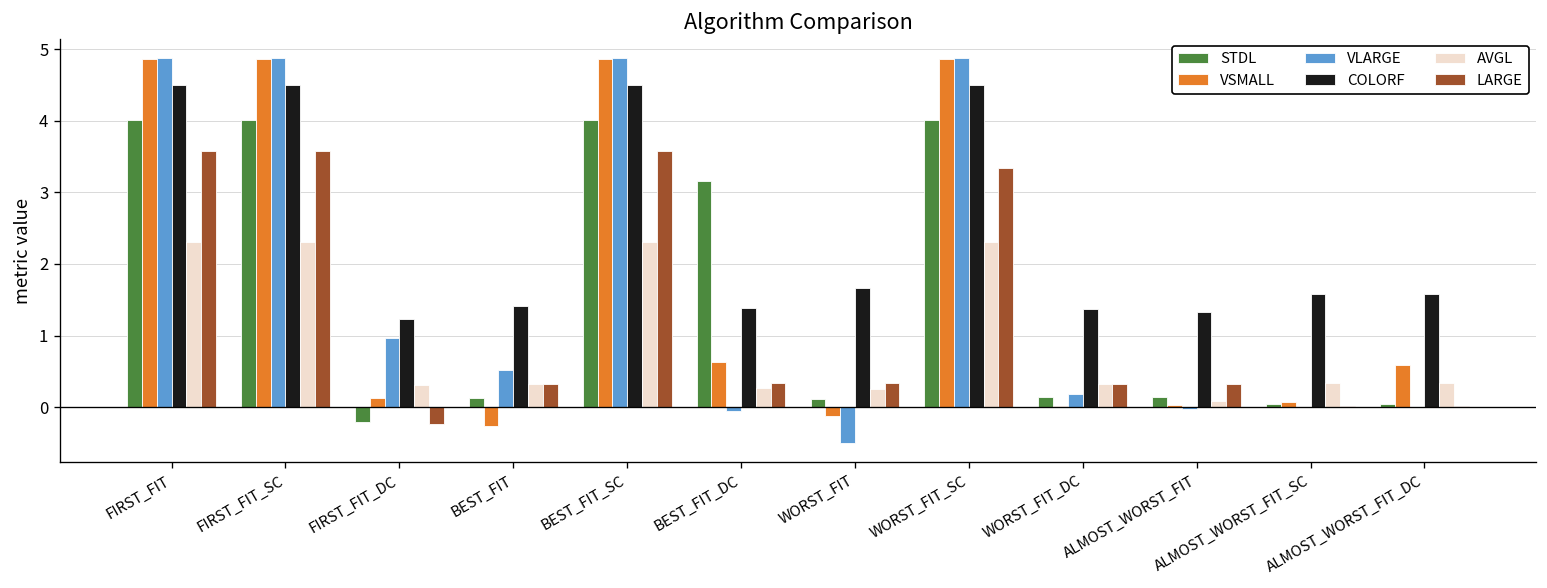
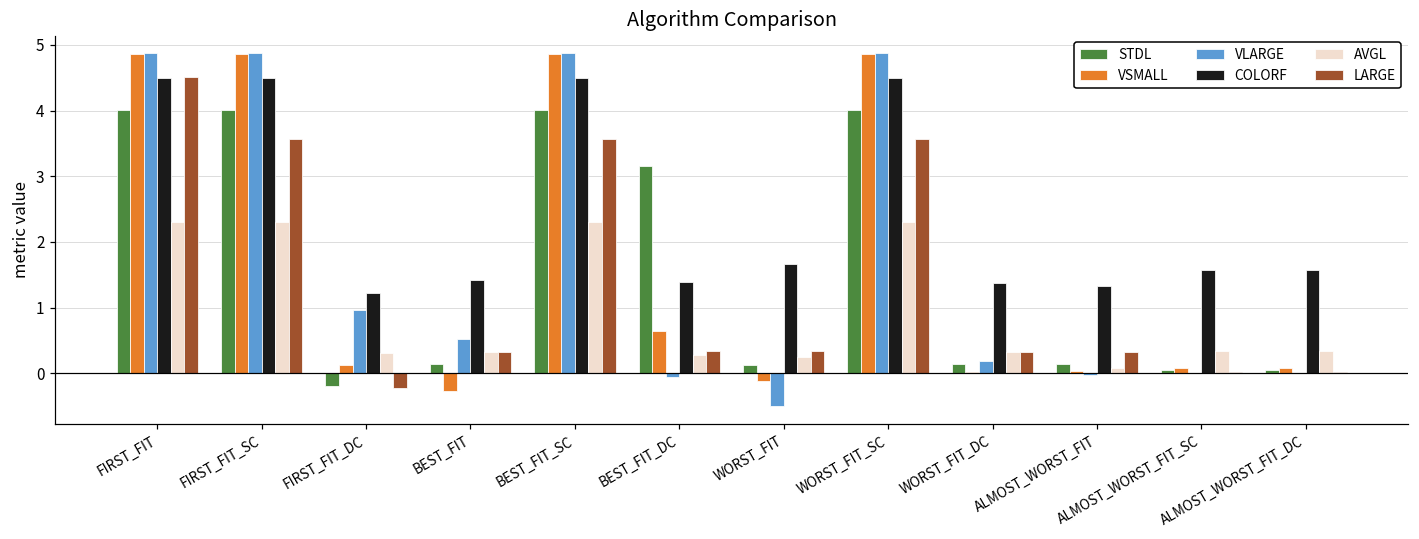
  {
    "STDL": {
      "FIRST_FIT": 4.0,
      "FIRST_FIT_SC": 4.0,
      "FIRST_FIT_DC": -0.2,
      "BEST_FIT": 0.1,
      "BEST_FIT_SC": 4.0,
      "BEST_FIT_DC": 3.2,
      "WORST_FIT": 0.1,
      "WORST_FIT_SC": 4.0,
      "WORST_FIT_DC": 0.1,
      "ALMOST_WORST_FIT": 0.1,
      "ALMOST_WORST_FIT_SC": 0.0,
      "ALMOST_WORST_FIT_DC": 0.0
    },
    "VSMALL": {
      "FIRST_FIT": 4.9,
      "FIRST_FIT_SC": 4.9,
      "FIRST_FIT_DC": 0.1,
      "BEST_FIT": -0.3,
      "BEST_FIT_SC": 4.9,
      "BEST_FIT_DC": 0.6,
      "WORST_FIT": -0.1,
      "WORST_FIT_SC": 4.9,
      "ALMOST_WORST_FIT_SC": 0.1,
-     "ALMOST_WORST_FIT_DC": 0.6
+     "ALMOST_WORST_FIT_DC": 0.1
    },
    "VLARGE": {
      "FIRST_FIT": 4.9,
      "FIRST_FIT_SC": 4.9,
      "FIRST_FIT_DC": 1.0,
      "BEST_FIT": 0.5,
      "BEST_FIT_SC": 4.9,
      "BEST_FIT_DC": -0.1,
      "WORST_FIT": -0.5,
      "WORST_FIT_SC": 4.9,
      "WORST_FIT_DC": 0.2
    },
    "COLORF": {
      "FIRST_FIT": 4.5,
      "FIRST_FIT_SC": 4.5,
      "FIRST_FIT_DC": 1.2,
      "BEST_FIT": 1.4,
      "BEST_FIT_SC": 4.5,
      "BEST_FIT_DC": 1.4,
      "WORST_FIT": 1.7,
      "WORST_FIT_SC": 4.5,
      "WORST_FIT_DC": 1.4,
      "ALMOST_WORST_FIT": 1.3,
      "ALMOST_WORST_FIT_SC": 1.6,
      "ALMOST_WORST_FIT_DC": 1.6
    },
    "AVGL": {
      "FIRST_FIT": 2.3,
      "FIRST_FIT_SC": 2.3,
      "FIRST_FIT_DC": 0.3,
      "BEST_FIT": 0.3,
      "BEST_FIT_SC": 2.3,
      "BEST_FIT_DC": 0.3,
      "WORST_FIT": 0.3,
      "WORST_FIT_SC": 2.3,
      "WORST_FIT_DC": 0.3,
      "ALMOST_WORST_FIT": 0.1,
      "ALMOST_WORST_FIT_SC": 0.3,
      "ALMOST_WORST_FIT_DC": 0.3
    },
    "LARGE": {
-     "FIRST_FIT": 3.6,
+     "FIRST_FIT": 4.5,
      "FIRST_FIT_SC": 3.6,
      "FIRST_FIT_DC": -0.2,
      "BEST_FIT": 0.3,
      "BEST_FIT_SC": 3.6,
      "BEST_FIT_DC": 0.3,
      "WORST_FIT": 0.3,
-     "WORST_FIT_SC": 3.3,
+     "WORST_FIT_SC": 3.6,
      "WORST_FIT_DC": 0.3,
      "ALMOST_WORST_FIT": 0.3
    }
  }
